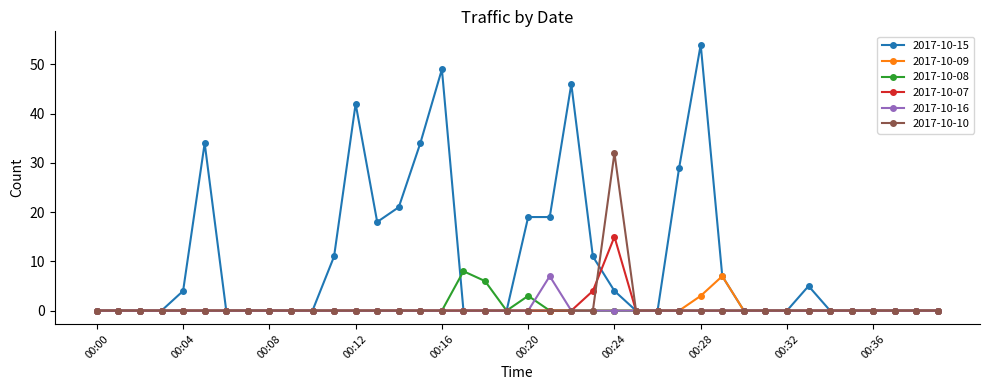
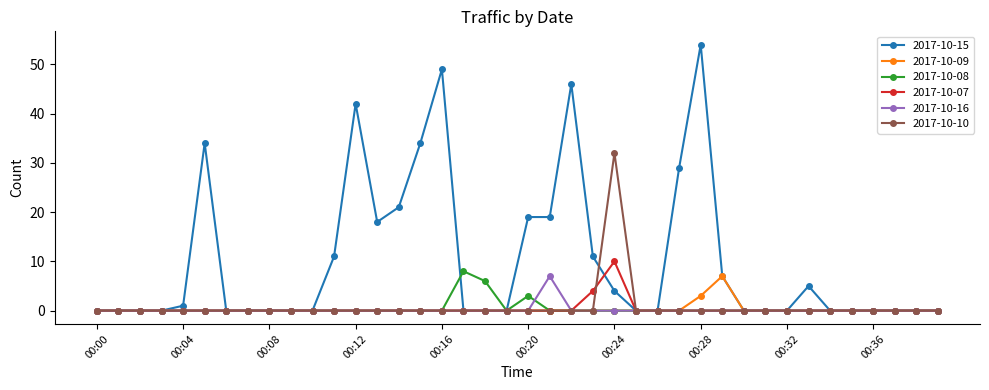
  {
    "2017-10-15": {
-     "00:04": 4,
+     "00:04": 1,
      "00:12": 42,
      "00:16": 49,
      "00:20": 19,
      "00:24": 4,
      "00:28": 54
    },
    "2017-10-09": {
      "00:28": 3
    },
    "2017-10-08": {
      "00:20": 3
    },
    "2017-10-07": {
-     "00:24": 15
+     "00:24": 10
    },
    "2017-10-10": {
      "00:24": 32
    }
  }
